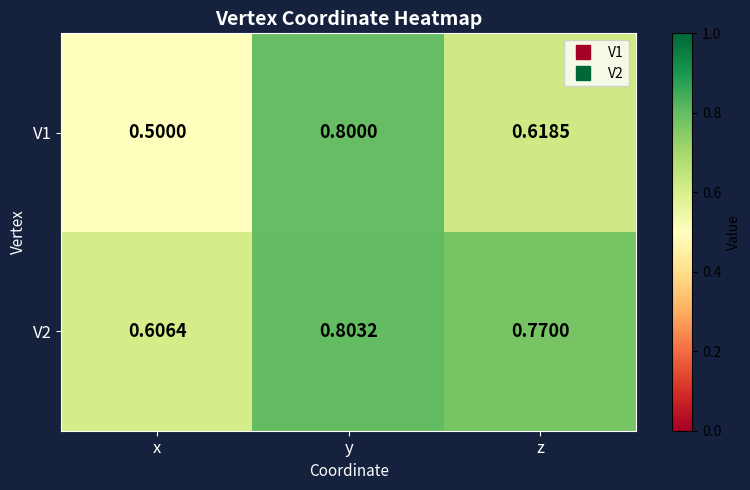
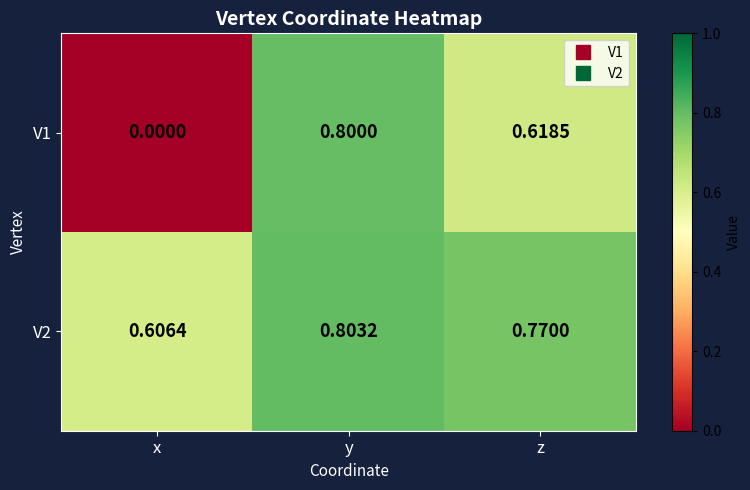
  {
    "V1": {
-     "x": 0.5000,
+     "x": 0.0000,
      "y": 0.8000,
      "z": 0.6185
    },
    "V2": {
      "x": 0.6064,
      "y": 0.8032,
      "z": 0.7700
    }
  }
